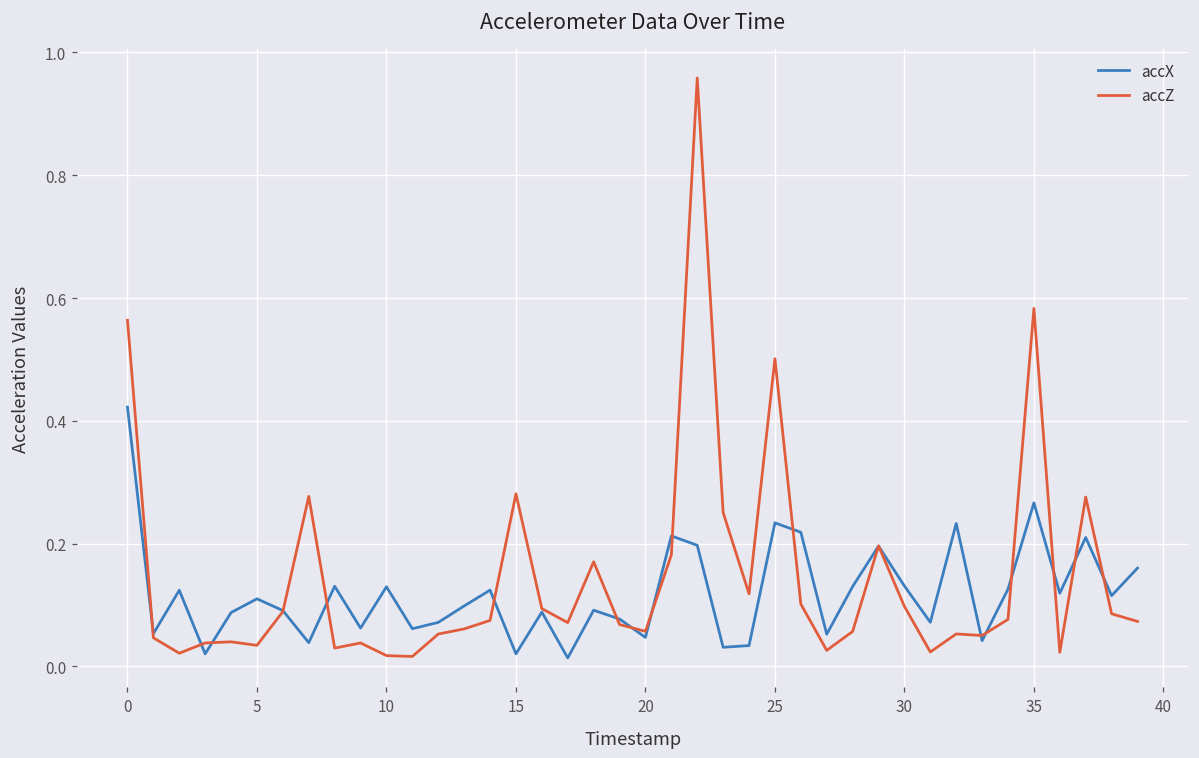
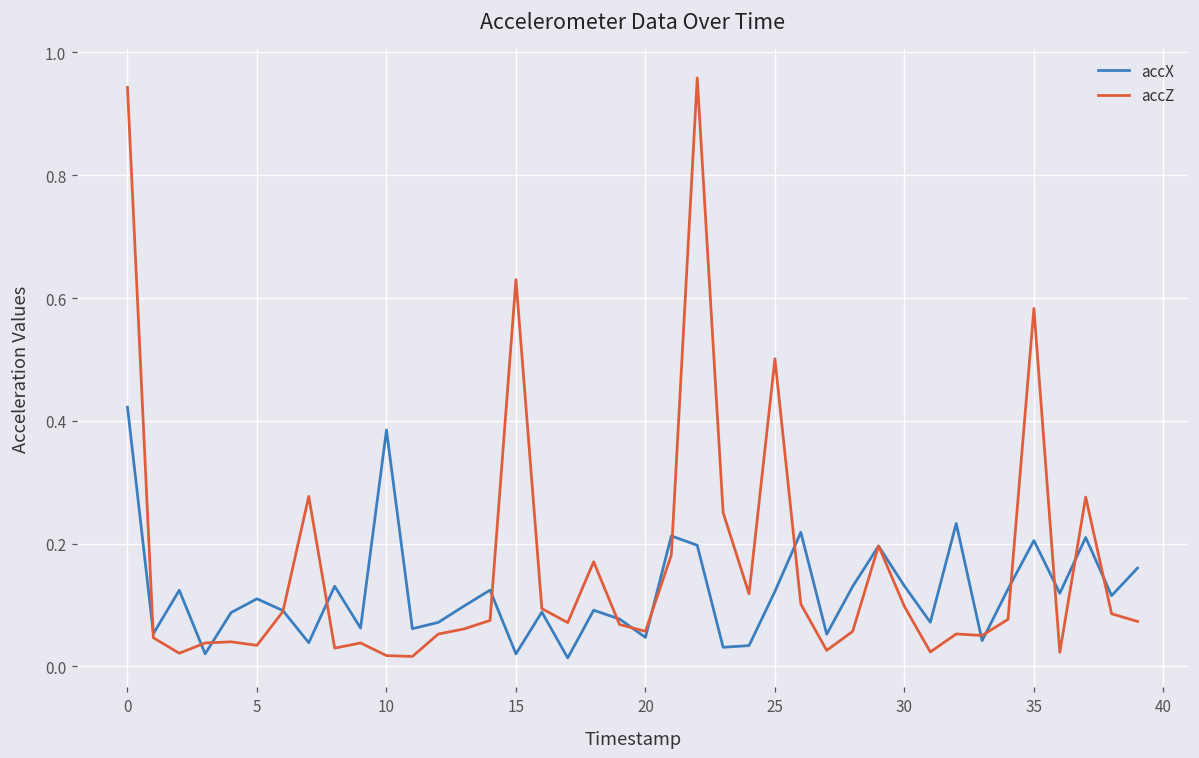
  {
    "accX": {
      "0": 0.42,
      "5": 0.11,
-     "10": 0.13,
+     "10": 0.39,
      "15": 0.02,
      "20": 0.05,
-     "25": 0.23,
+     "25": 0.12,
      "30": 0.13,
-     "35": 0.27
+     "35": 0.20
    },
    "accZ": {
-     "0": 0.56,
+     "0": 0.94,
      "5": 0.03,
      "10": 0.02,
-     "15": 0.28,
+     "15": 0.63,
      "20": 0.06,
      "25": 0.50,
      "30": 0.10,
      "35": 0.58
    }
  }
